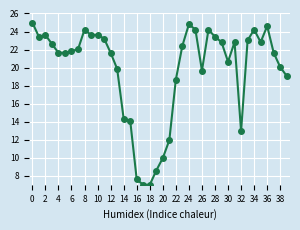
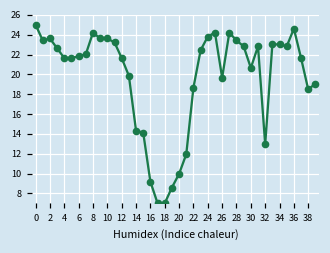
  {
    "0": 25,
    "2": 24,
    "4": 22,
    "6": 22,
    "8": 24,
    "10": 24,
    "12": 22,
    "14": 14,
-   "16": 8,
+   "16": 9,
    "18": 7,
    "20": 10,
    "22": 19,
-   "24": 25,
+   "24": 24,
    "26": 20,
    "28": 23,
    "30": 21,
    "32": 13,
-   "34": 24,
+   "34": 23,
    "36": 25,
-   "38": 20
+   "38": 18
  }
